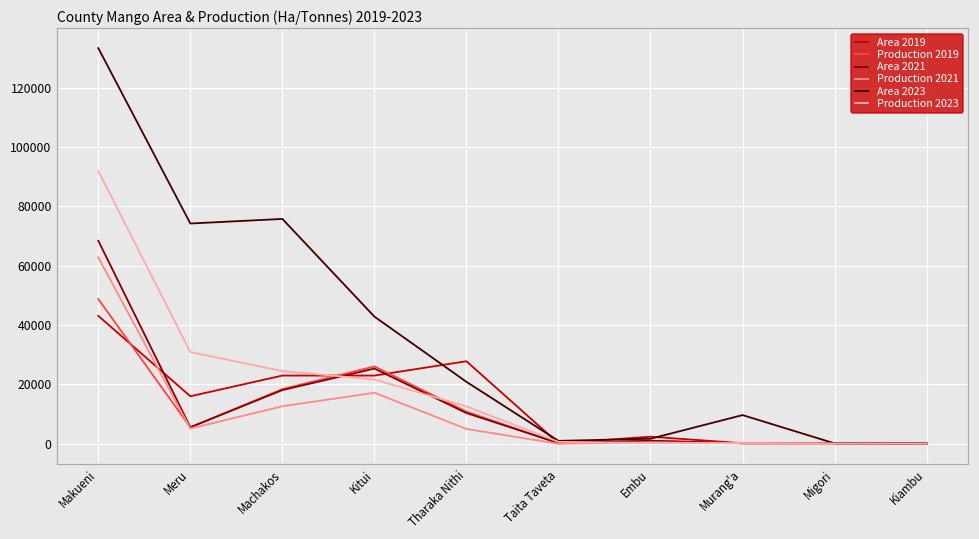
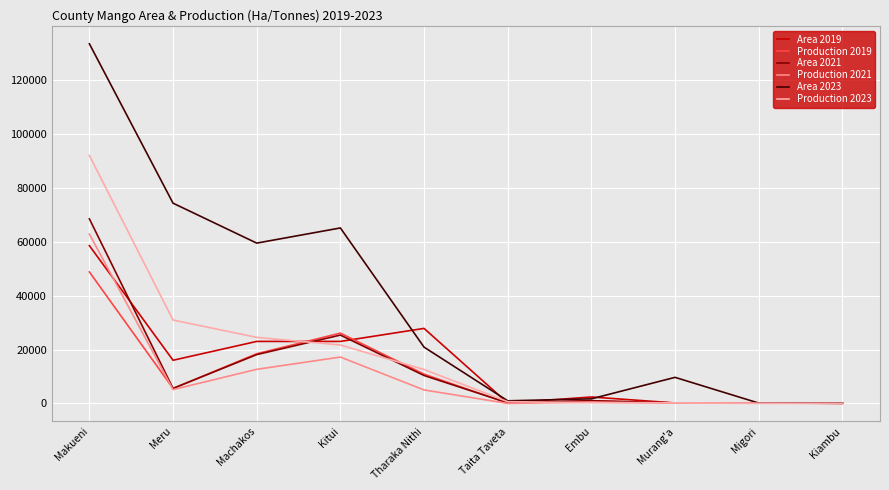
  {
    "Area 2019": {
-     "Makueni": 43000,
+     "Makueni": 59000,
      "Meru": 16000,
      "Machakos": 23000,
      "Kitui": 23000,
      "Tharaka Nithi": 28000
    },
    "Production 2019": {
      "Makueni": 49000
    },
    "Area 2021": {
      "Makueni": 68000
    },
    "Area 2023": {
      "Makueni": 133000,
      "Meru": 74000,
-     "Machakos": 76000,
-     "Kitui": 43000,
+     "Machakos": 59000,
+     "Kitui": 65000,
      "Tharaka Nithi": 21000,
      "Murang'a": 10000
    }
  }
